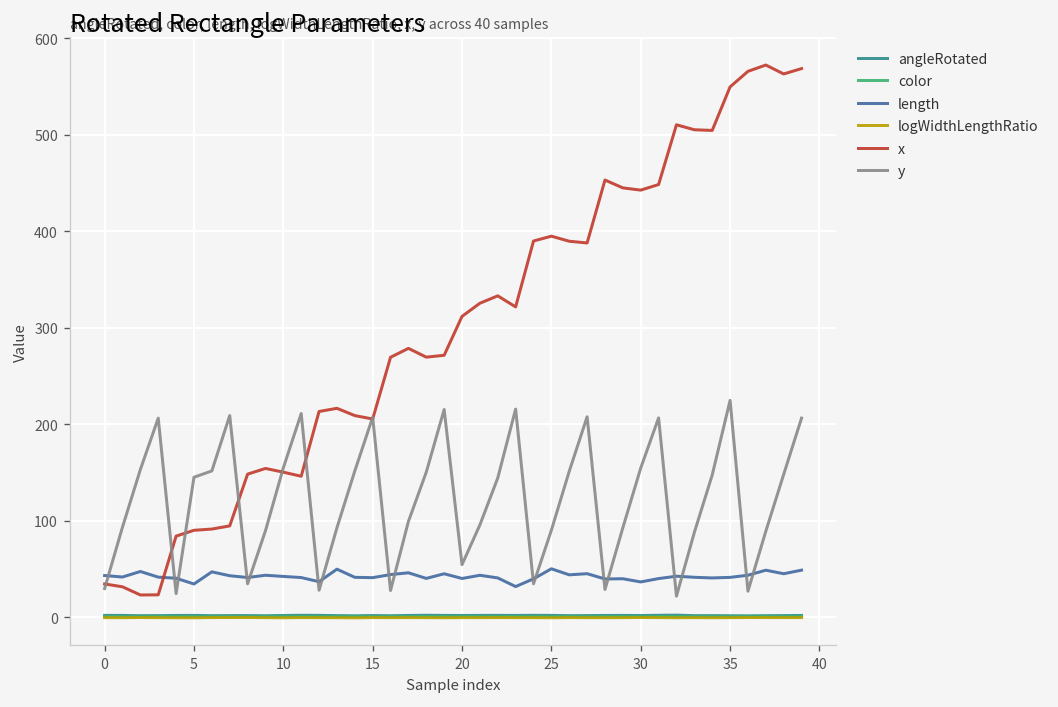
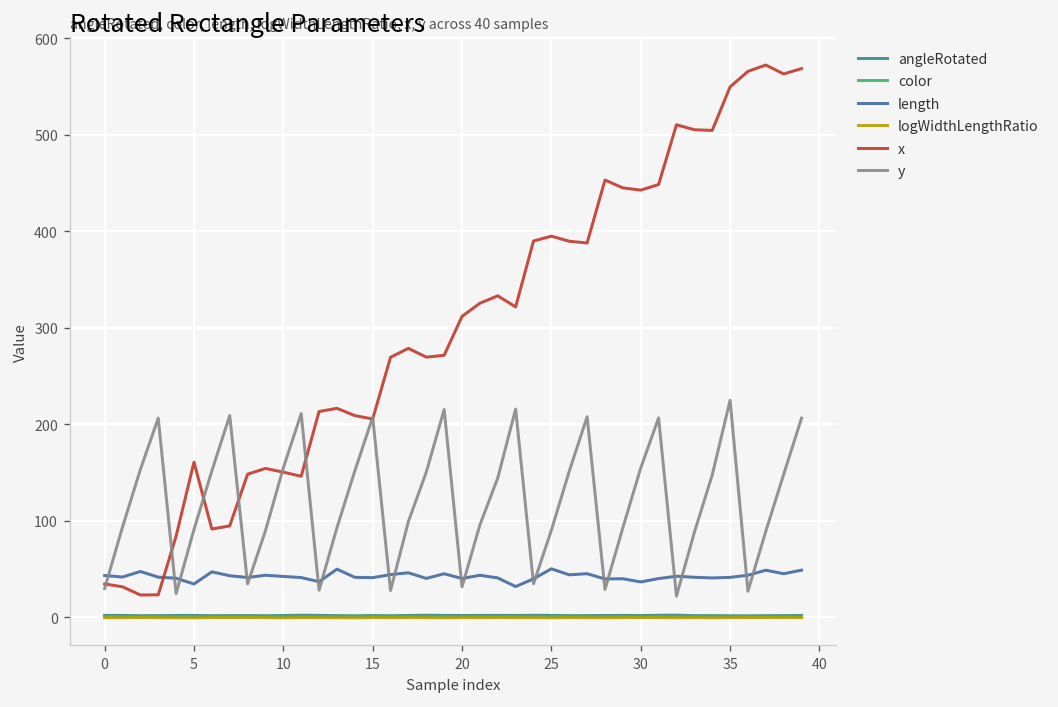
  {
    "x": {
      "0": 30,
-     "5": 90,
+     "5": 160,
      "10": 150,
      "20": 310,
      "25": 390,
      "30": 440,
      "35": 550
    },
    "y": {
      "0": 30,
-     "5": 140,
+     "5": 90,
      "10": 150,
-     "20": 50,
+     "20": 30,
      "25": 90,
      "30": 150,
      "35": 220
    }
  }
